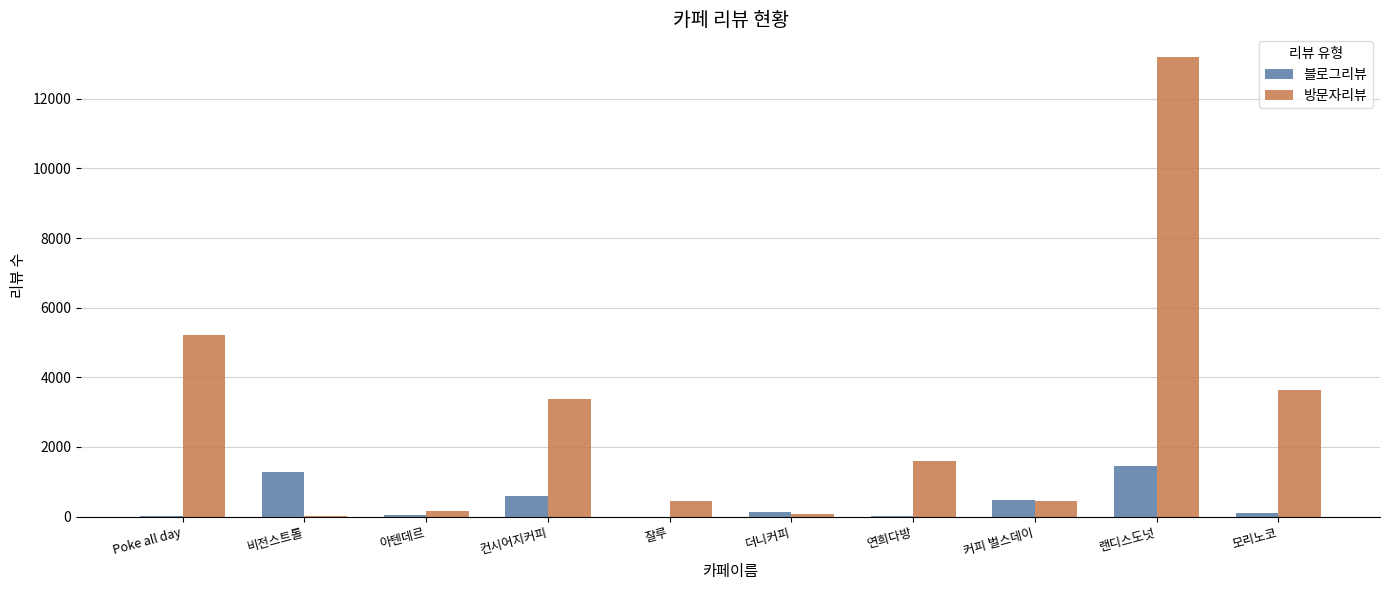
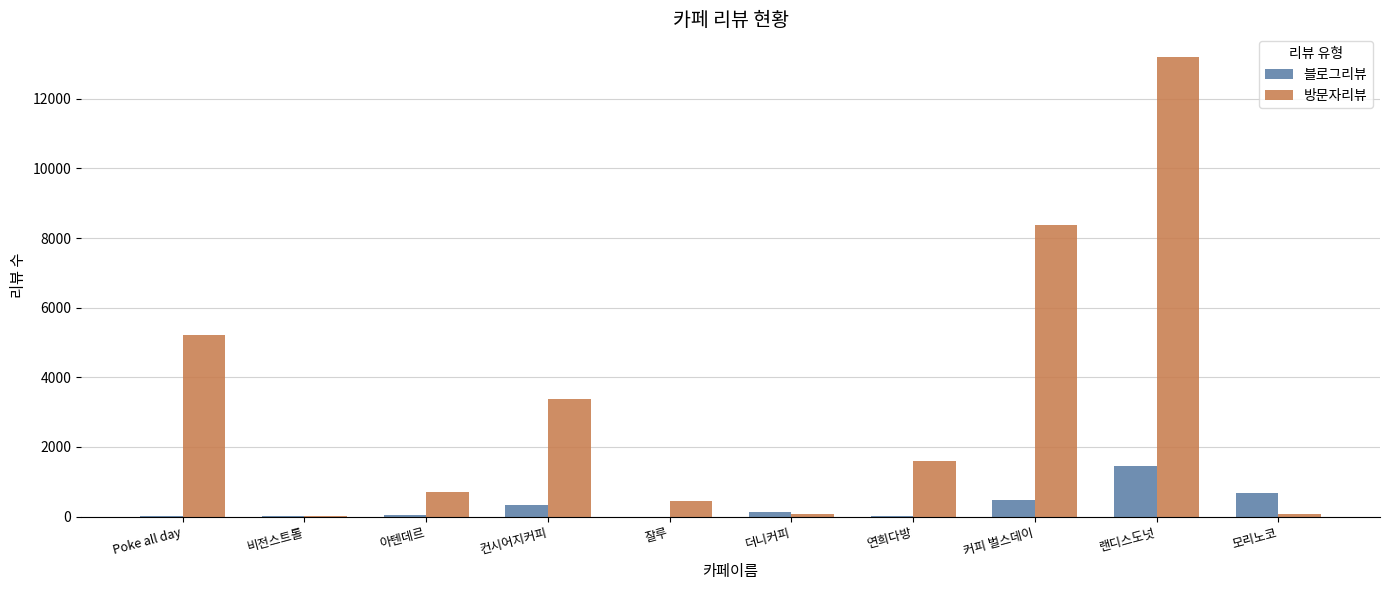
  {
    "블로그리뷰": {
-     "비전스트롤": 1300,
-     "컨시어지커피": 600,
+     "비전스트롤": 0,
+     "컨시어지커피": 300,
      "더니커피": 100,
      "커피 벌스데이": 500,
      "랜디스도넛": 1500,
-     "모리노코": 100
+     "모리노코": 700
    },
    "방문자리뷰": {
      "Poke all day": 5200,
-     "아텐데르": 200,
+     "아텐데르": 700,
      "컨시어지커피": 3400,
      "잘루": 400,
      "더니커피": 100,
      "연희다방": 1600,
-     "커피 벌스데이": 500,
+     "커피 벌스데이": 8400,
      "랜디스도넛": 13200,
-     "모리노코": 3600
+     "모리노코": 100
    }
  }
